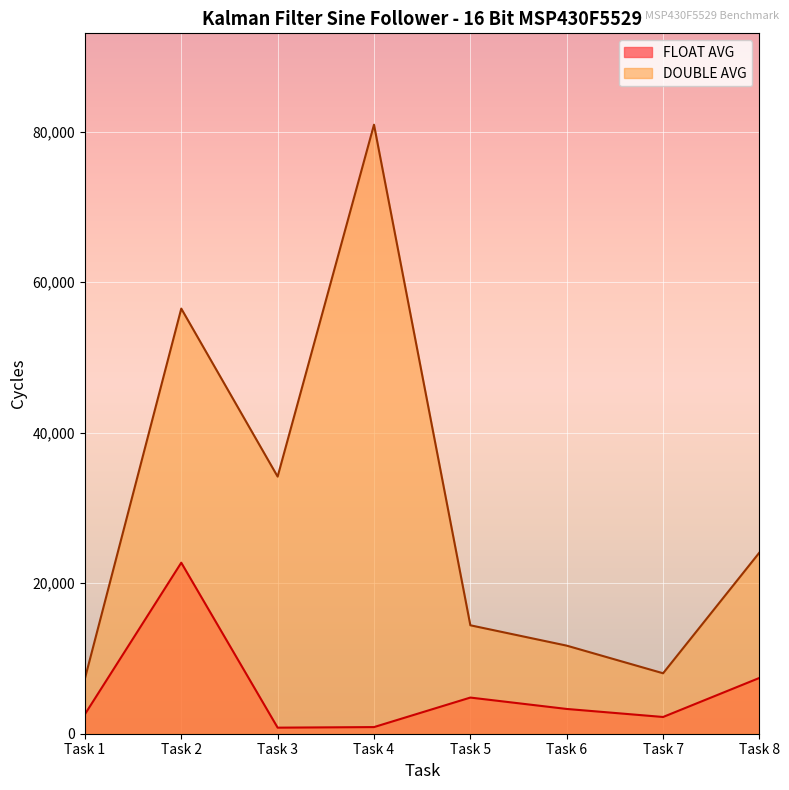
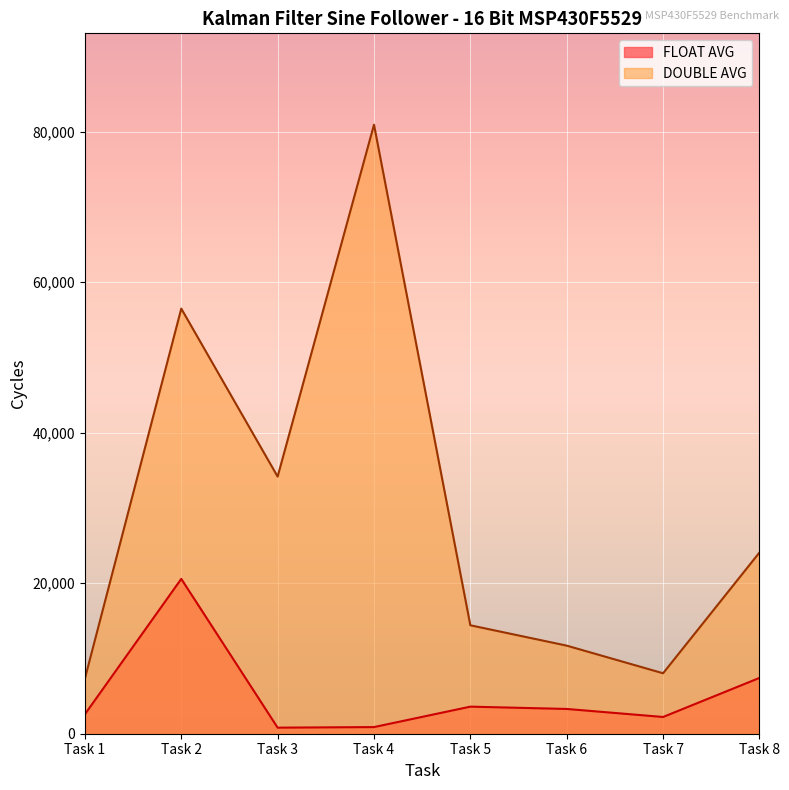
  {
    "FLOAT AVG": {
      "Task 1": "3,000",
-     "Task 2": "23,000",
+     "Task 2": "21,000",
      "Task 3": "1,000",
      "Task 4": "1,000",
-     "Task 5": "5,000",
+     "Task 5": "4,000",
      "Task 6": "3,000",
      "Task 7": "2,000",
      "Task 8": "7,000"
    },
    "DOUBLE AVG": {
      "Task 1": "7,000",
      "Task 2": "56,000",
      "Task 3": "34,000",
      "Task 4": "81,000",
      "Task 5": "14,000",
      "Task 6": "12,000",
      "Task 7": "8,000",
      "Task 8": "24,000"
    }
  }
